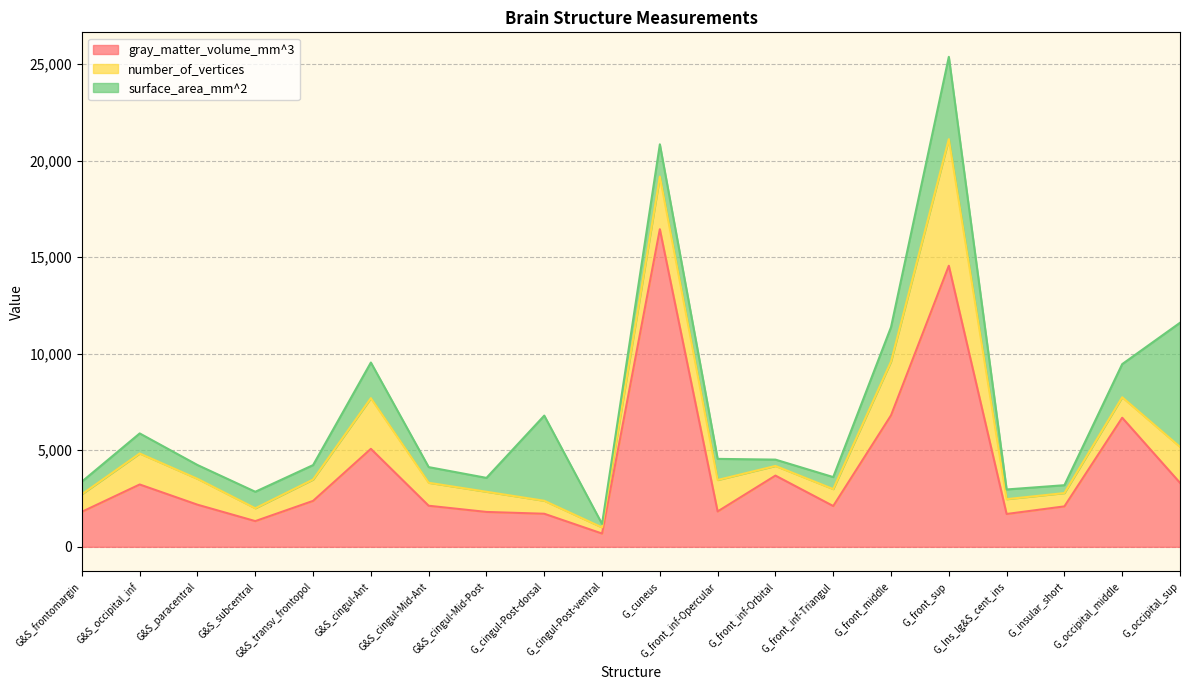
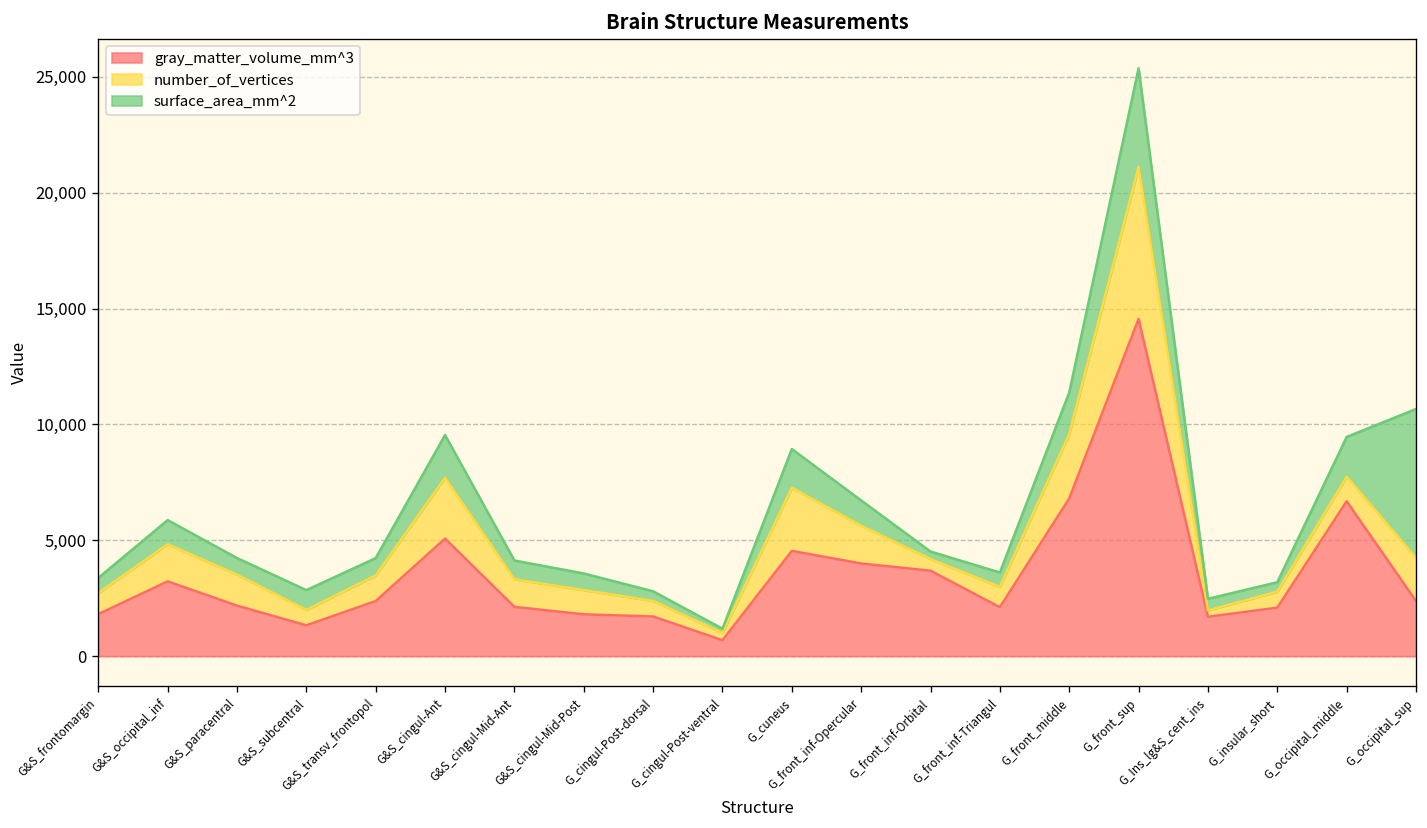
  {
    "gray_matter_volume_mm^3": {
      "G&S_frontomargin": "1,800",
      "G&S_occipital_inf": "3,200",
      "G&S_paracentral": "2,200",
      "G&S_subcentral": "1,300",
      "G&S_transv_frontopol": "2,400",
      "G&S_cingul-Ant": "5,100",
      "G&S_cingul-Mid-Ant": "2,100",
      "G&S_cingul-Mid-Post": "1,800",
      "G_cingul-Post-dorsal": "1,700",
      "G_cingul-Post-ventral": "700",
-     "G_cuneus": "16,400",
-     "G_front_inf-Opercular": "1,800",
+     "G_cuneus": "4,500",
+     "G_front_inf-Opercular": "4,000",
      "G_front_inf-Orbital": "3,700",
      "G_front_inf-Triangul": "2,100",
      "G_front_middle": "6,800",
      "G_front_sup": "14,600",
      "G_Ins_lg&S_cent_ins": "1,700",
      "G_insular_short": "2,100",
      "G_occipital_middle": "6,700",
-     "G_occipital_sup": "3,300"
+     "G_occipital_sup": "2,400"
    },
    "number_of_vertices": {
      "G&S_frontomargin": "900",
      "G&S_occipital_inf": "1,600",
      "G&S_paracentral": "1,300",
      "G&S_subcentral": "700",
      "G&S_transv_frontopol": "1,100",
      "G&S_cingul-Ant": "2,600",
      "G&S_cingul-Mid-Ant": "1,200",
      "G&S_cingul-Mid-Post": "1,000",
      "G_cingul-Post-dorsal": "700",
      "G_cingul-Post-ventral": "300",
      "G_cuneus": "2,700",
      "G_front_inf-Opercular": "1,600",
      "G_front_inf-Orbital": "500",
      "G_front_inf-Triangul": "900",
      "G_front_middle": "2,800",
      "G_front_sup": "6,600",
-     "G_Ins_lg&S_cent_ins": "800",
+     "G_Ins_lg&S_cent_ins": "300",
      "G_insular_short": "700",
      "G_occipital_middle": "1,100",
      "G_occipital_sup": "1,900"
    },
    "surface_area_mm^2": {
      "G&S_frontomargin": "700",
      "G&S_occipital_inf": "1,000",
      "G&S_paracentral": "700",
      "G&S_subcentral": "900",
      "G&S_transv_frontopol": "700",
      "G&S_cingul-Ant": "1,800",
      "G&S_cingul-Mid-Ant": "800",
      "G&S_cingul-Mid-Post": "700",
-     "G_cingul-Post-dorsal": "4,400",
+     "G_cingul-Post-dorsal": "400",
      "G_cingul-Post-ventral": "200",
      "G_cuneus": "1,700",
      "G_front_inf-Opercular": "1,100",
      "G_front_inf-Orbital": "300",
      "G_front_inf-Triangul": "600",
      "G_front_middle": "1,800",
      "G_front_sup": "4,300",
      "G_Ins_lg&S_cent_ins": "500",
      "G_insular_short": "400",
      "G_occipital_middle": "1,700",
      "G_occipital_sup": "6,400"
    }
  }
